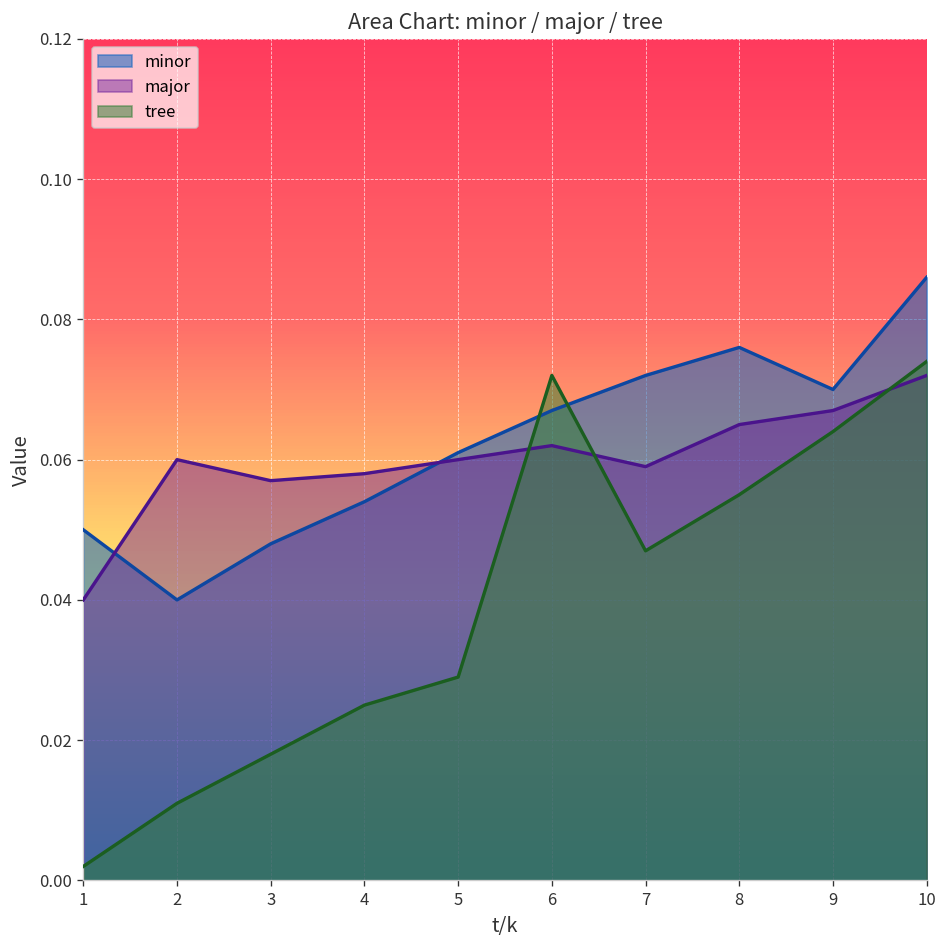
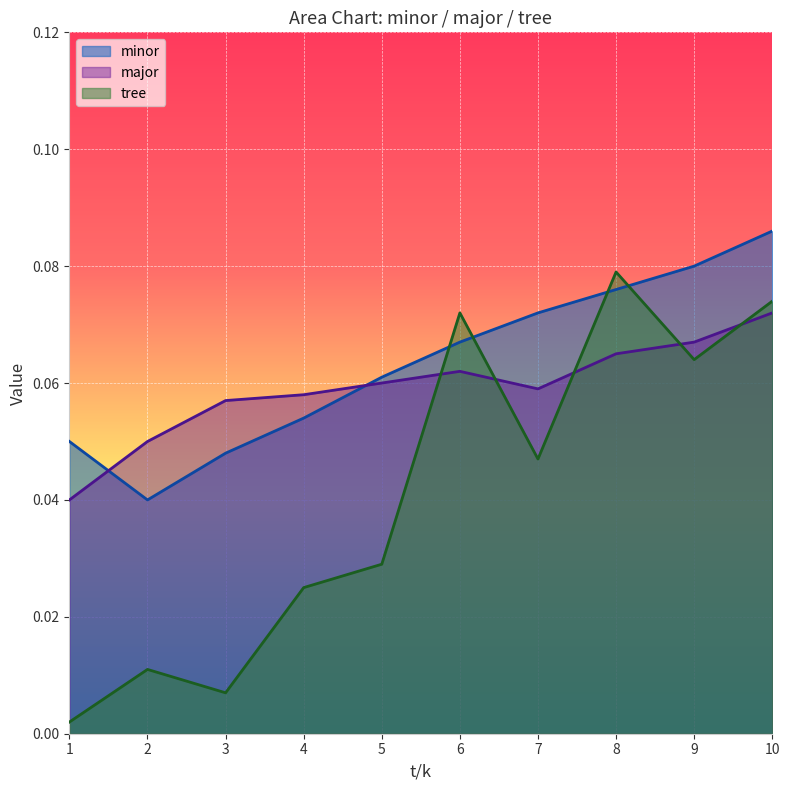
  {
    "minor": {
      "1": 0.05,
      "2": 0.04,
      "3": 0.048,
      "4": 0.054,
      "5": 0.061,
      "6": 0.067,
      "7": 0.072,
      "8": 0.076,
-     "9": 0.07,
+     "9": 0.08,
      "10": 0.086
    },
    "major": {
      "1": 0.04,
-     "2": 0.06,
+     "2": 0.05,
      "3": 0.057,
      "4": 0.058,
      "5": 0.06,
      "6": 0.062,
      "7": 0.059,
      "8": 0.065,
      "9": 0.067,
      "10": 0.072
    },
    "tree": {
      "1": 0.002,
      "2": 0.011,
-     "3": 0.018,
+     "3": 0.007,
      "4": 0.025,
      "5": 0.029,
      "6": 0.072,
      "7": 0.047,
-     "8": 0.055,
+     "8": 0.079,
      "9": 0.064,
      "10": 0.074
    }
  }
